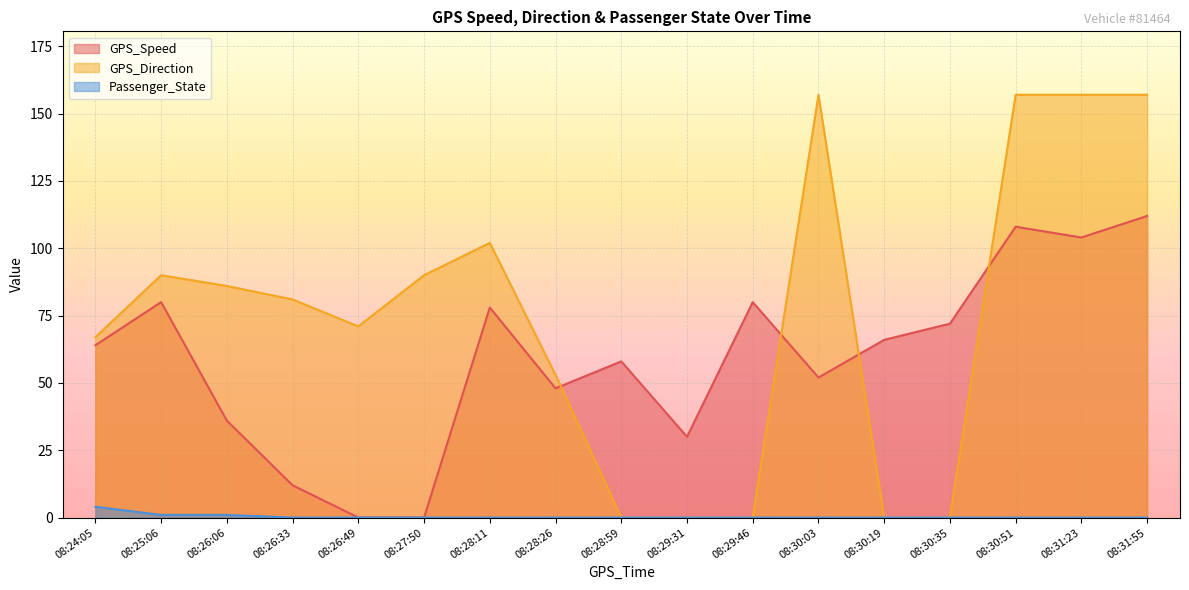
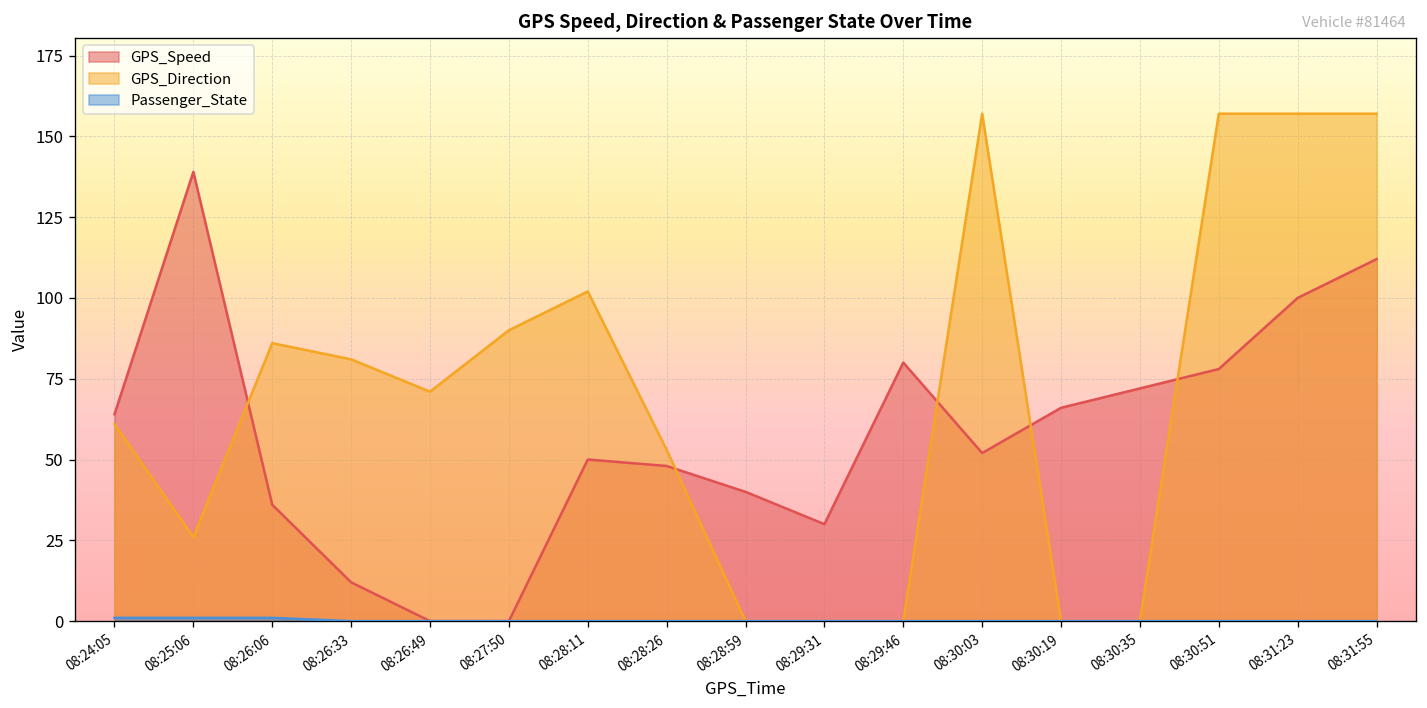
  {
    "GPS_Speed": {
      "08:24:05": 64,
-     "08:25:06": 80,
+     "08:25:06": 139,
      "08:26:06": 36,
      "08:26:33": 12,
-     "08:28:11": 78,
+     "08:28:11": 50,
      "08:28:26": 48,
-     "08:28:59": 58,
+     "08:28:59": 40,
      "08:29:31": 30,
      "08:29:46": 80,
      "08:30:03": 52,
      "08:30:19": 66,
      "08:30:35": 72,
-     "08:30:51": 108,
-     "08:31:23": 104,
+     "08:30:51": 78,
+     "08:31:23": 100,
      "08:31:55": 112
    },
    "GPS_Direction": {
-     "08:24:05": 67,
-     "08:25:06": 90,
+     "08:24:05": 61,
+     "08:25:06": 26,
      "08:26:06": 86,
      "08:26:33": 81,
      "08:26:49": 71,
      "08:27:50": 90,
      "08:28:11": 102,
      "08:28:26": 53,
      "08:30:03": 157,
      "08:30:51": 157,
      "08:31:23": 157,
      "08:31:55": 157
    },
    "Passenger_State": {
-     "08:24:05": 4,
+     "08:24:05": 1,
      "08:25:06": 1,
      "08:26:06": 1,
      "08:26:33": 0,
      "08:28:11": 0,
      "08:28:26": 0,
      "08:30:03": 0,
      "08:30:51": 0,
      "08:31:23": 0,
      "08:31:55": 0
    }
  }
